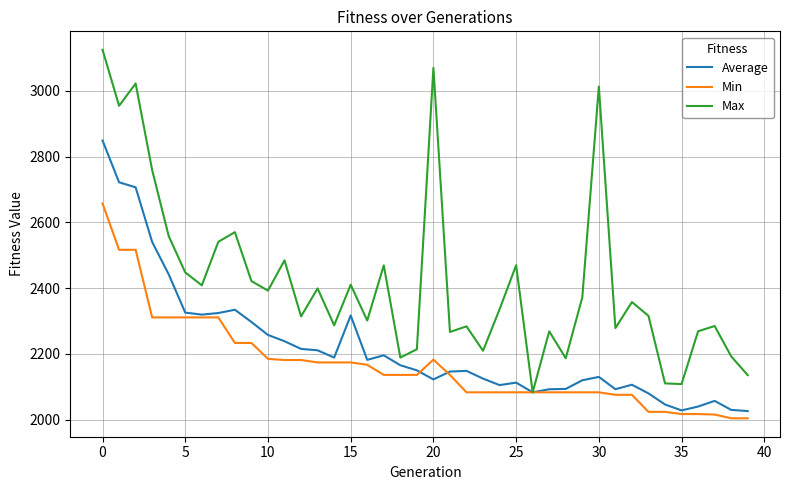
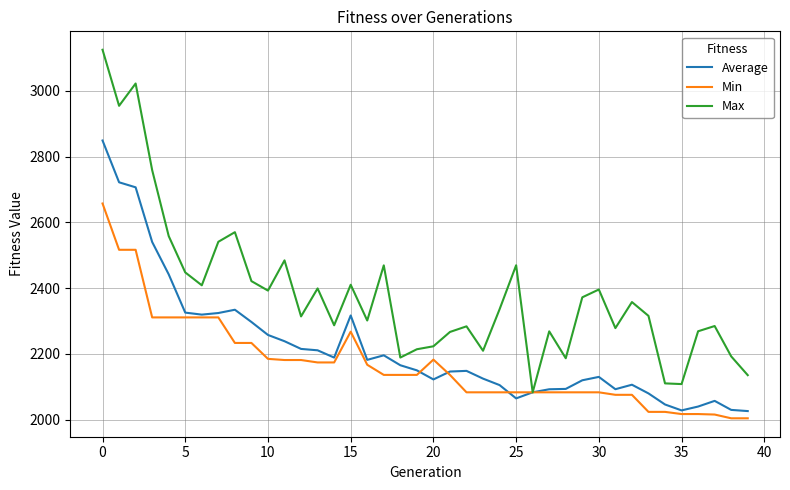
  {
    "Average": {
      "0": 2850,
      "5": 2330,
      "10": 2260,
      "15": 2320,
      "20": 2120,
-     "25": 2110,
+     "25": 2060,
      "30": 2130,
      "35": 2030
    },
    "Min": {
      "0": 2660,
      "5": 2310,
      "10": 2180,
-     "15": 2170,
+     "15": 2270,
      "20": 2180,
      "25": 2080,
      "30": 2080,
      "35": 2020
    },
    "Max": {
      "0": 3130,
      "5": 2450,
      "10": 2390,
      "15": 2410,
-     "20": 3070,
+     "20": 2220,
      "25": 2470,
-     "30": 3010,
+     "30": 2400,
      "35": 2110
    }
  }
